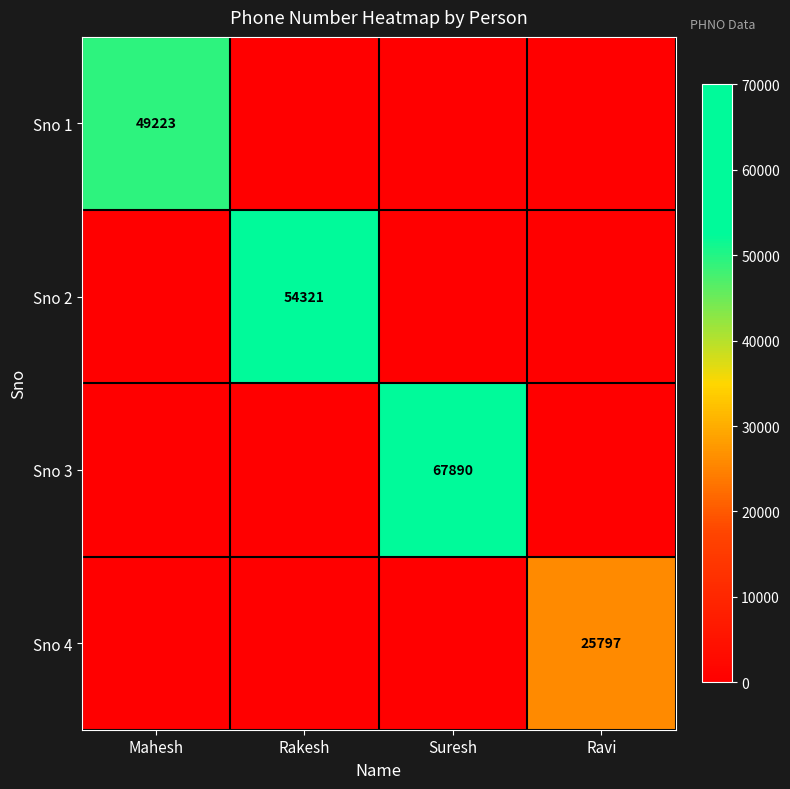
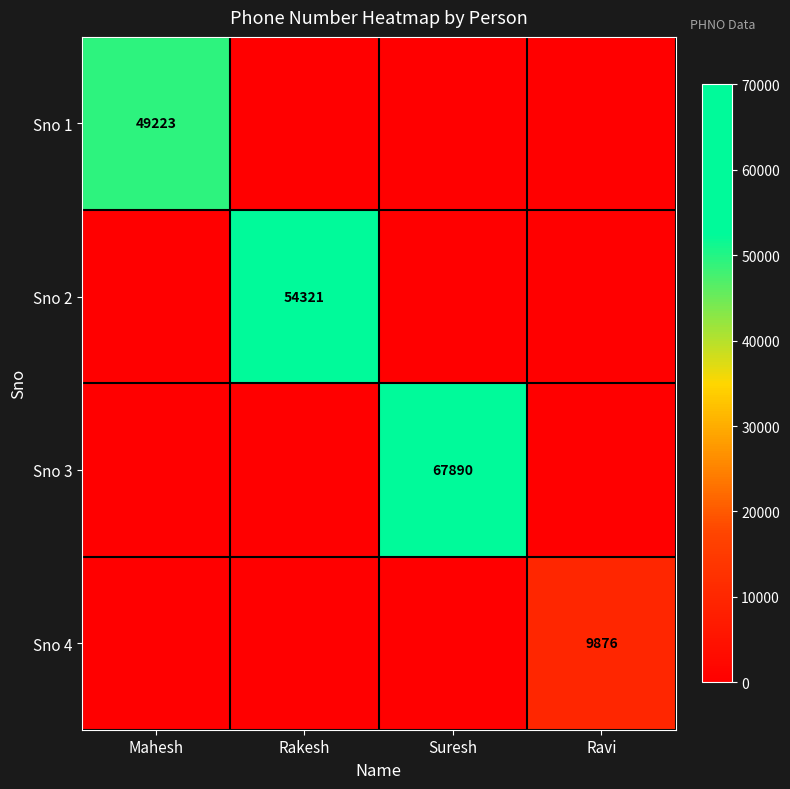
  {
    "Sno 1": {
      "Mahesh": 49223
    },
    "Sno 2": {
      "Rakesh": 54321
    },
    "Sno 3": {
      "Suresh": 67890
    },
    "Sno 4": {
-     "Ravi": 25797
+     "Ravi": 9876
    }
  }
